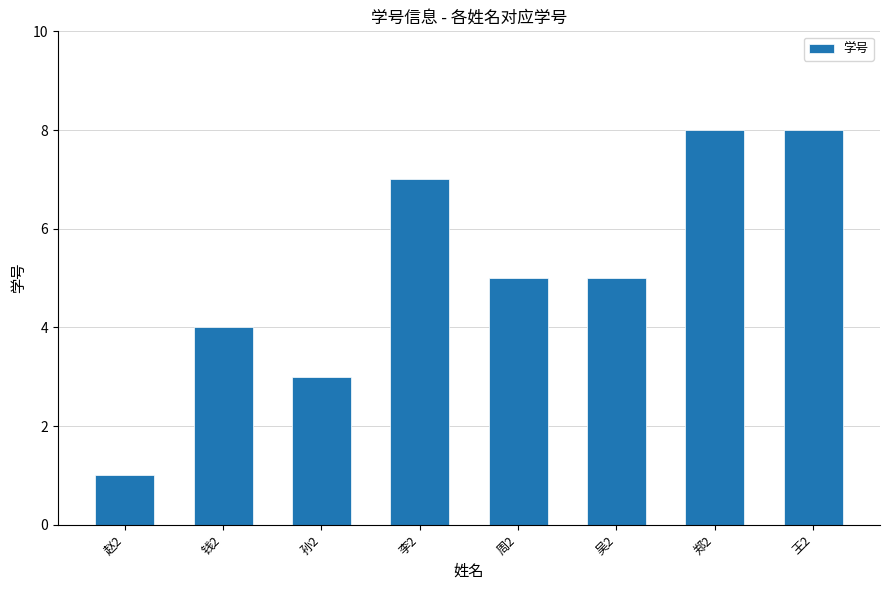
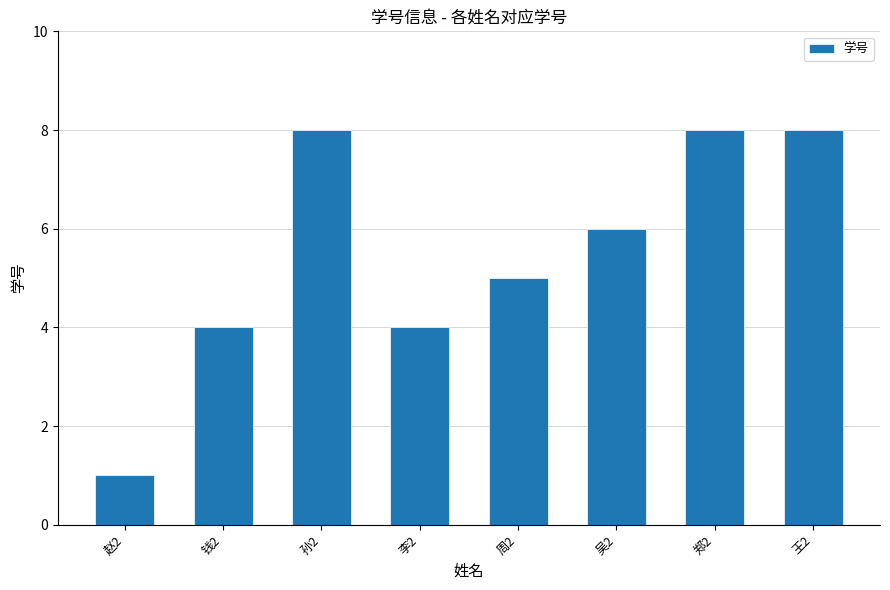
  {
    "赵2": 1,
    "钱2": 4,
-   "孙2": 3,
-   "李2": 7,
+   "孙2": 8,
+   "李2": 4,
    "周2": 5,
-   "吴2": 5,
+   "吴2": 6,
    "郑2": 8,
    "王2": 8
  }
